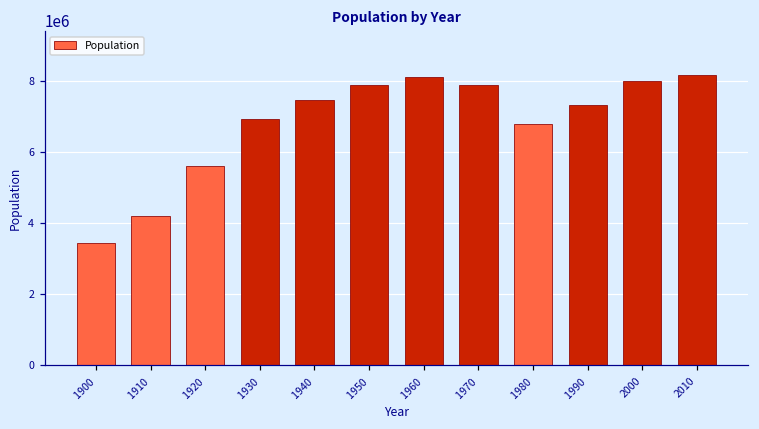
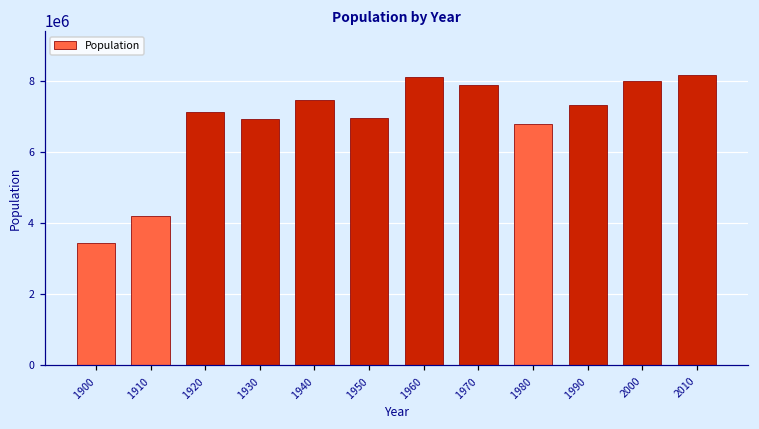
  {
    "1900": 3400000,
    "1910": 4200000,
-   "1920": 5600000,
+   "1920": 7100000,
    "1930": 6900000,
    "1940": 7500000,
-   "1950": 7900000,
+   "1950": 7000000,
    "1960": 8100000,
    "1970": 7900000,
    "1980": 6800000,
    "1990": 7300000,
    "2000": 8000000,
    "2010": 8200000
  }
